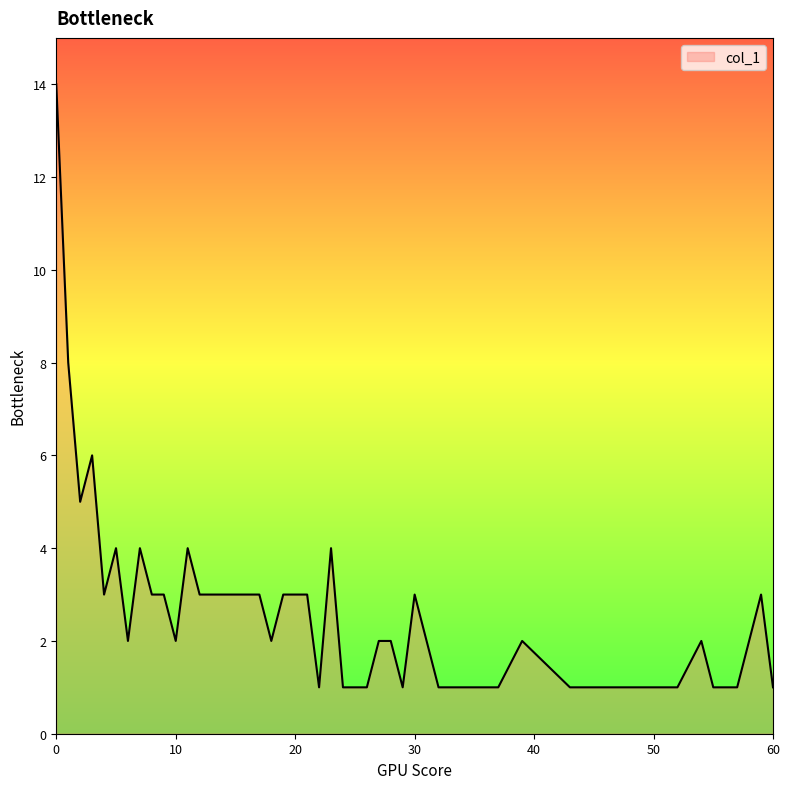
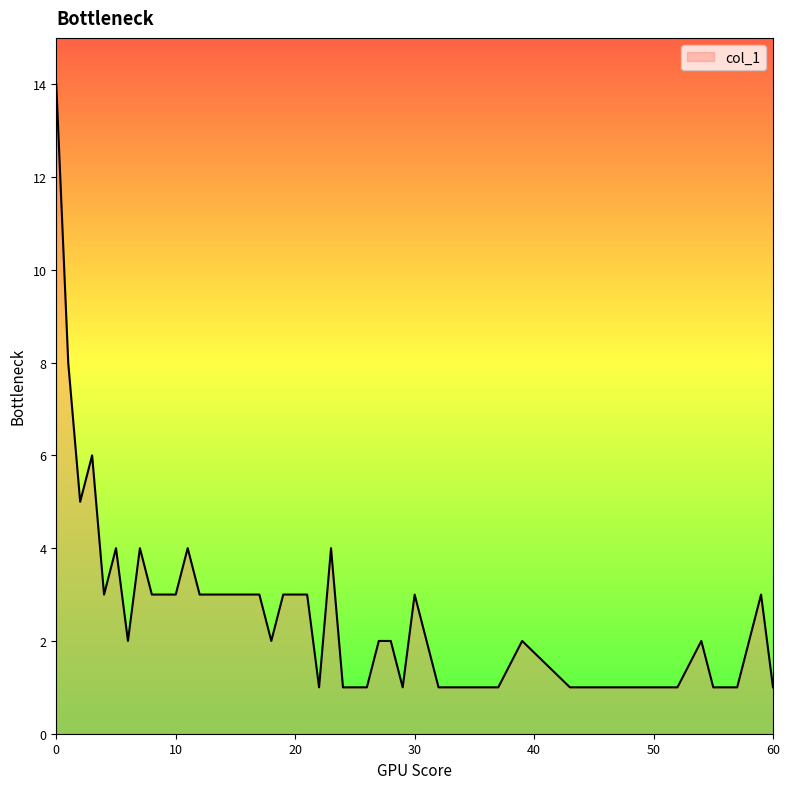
  {
    "0": 14,
-   "10": 2,
+   "10": 3,
    "30": 3,
    "60": 1
  }
